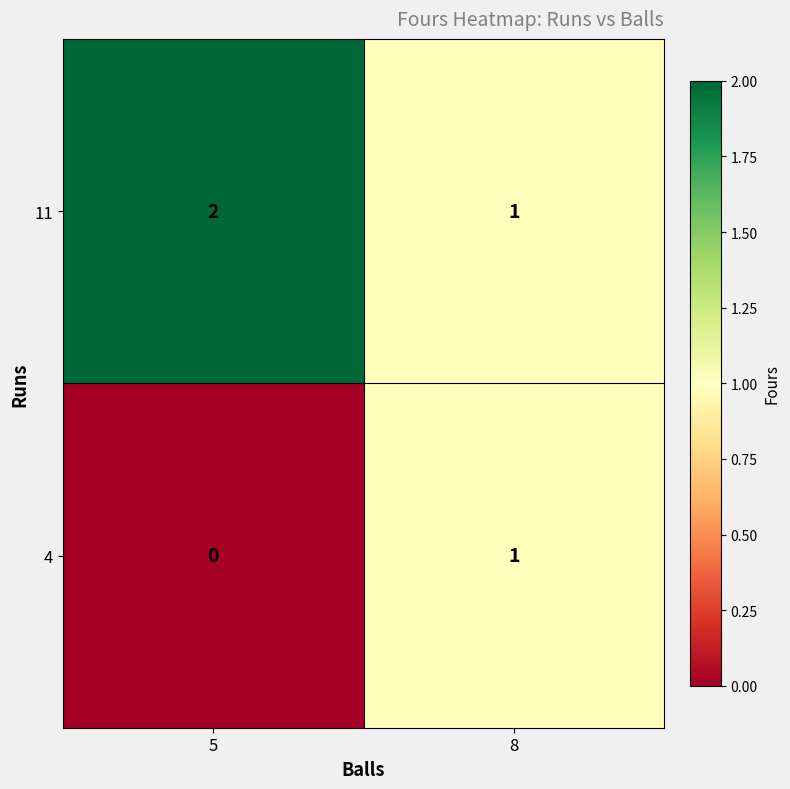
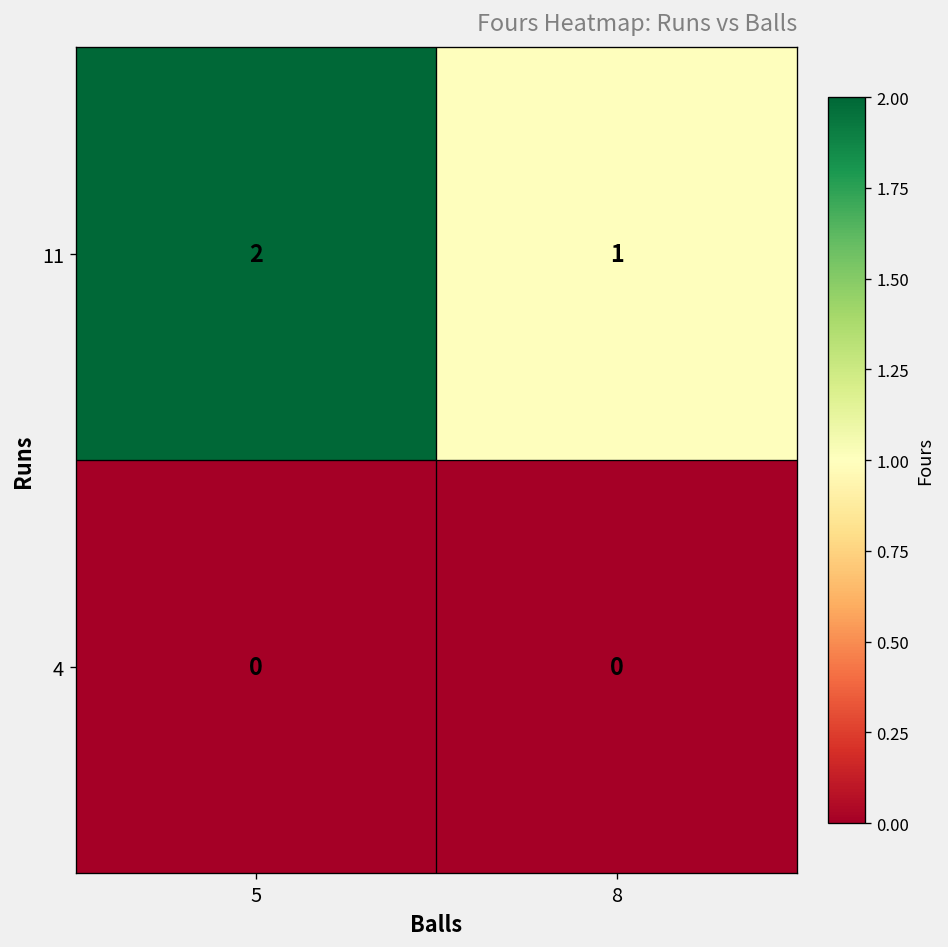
  {
    "11": {
      "5": 2,
      "8": 1
    },
    "4": {
      "5": 0,
-     "8": 1
+     "8": 0
    }
  }
